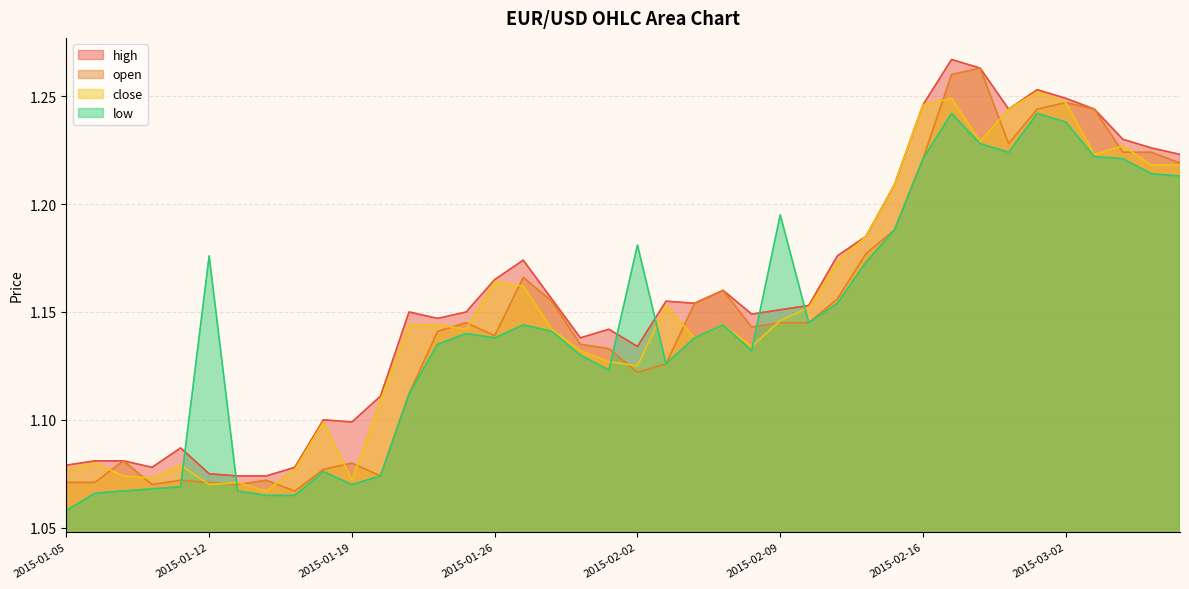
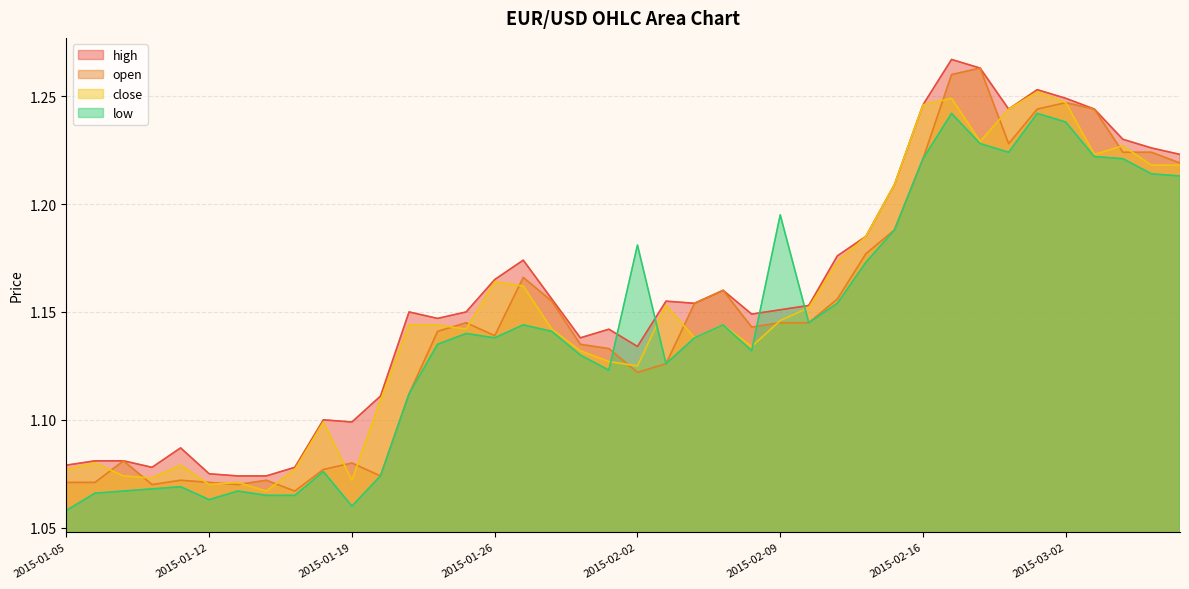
  {
    "low": {
      "2015-01-05": 1.058,
-     "2015-01-12": 1.176,
-     "2015-01-19": 1.07,
+     "2015-01-12": 1.063,
+     "2015-01-19": 1.06,
      "2015-02-02": 1.181,
      "2015-02-09": 1.195,
      "2015-03-02": 1.238
    }
  }
